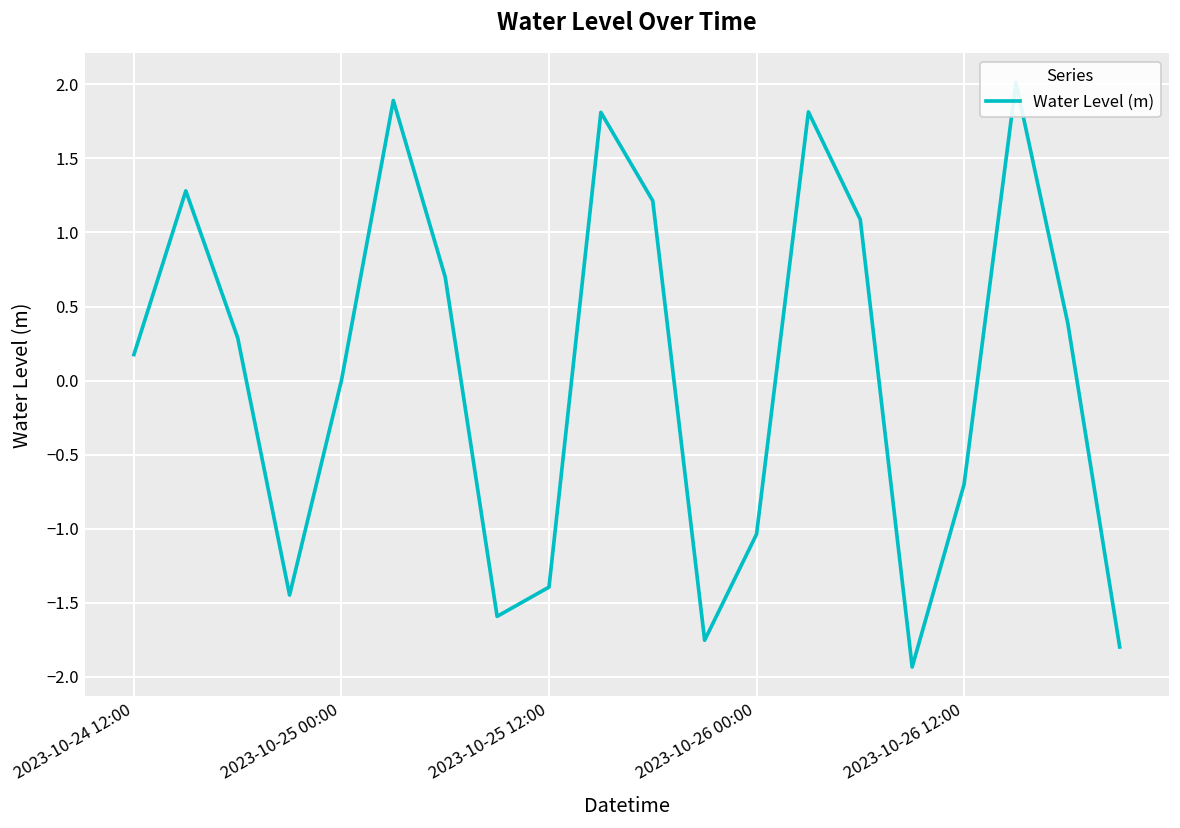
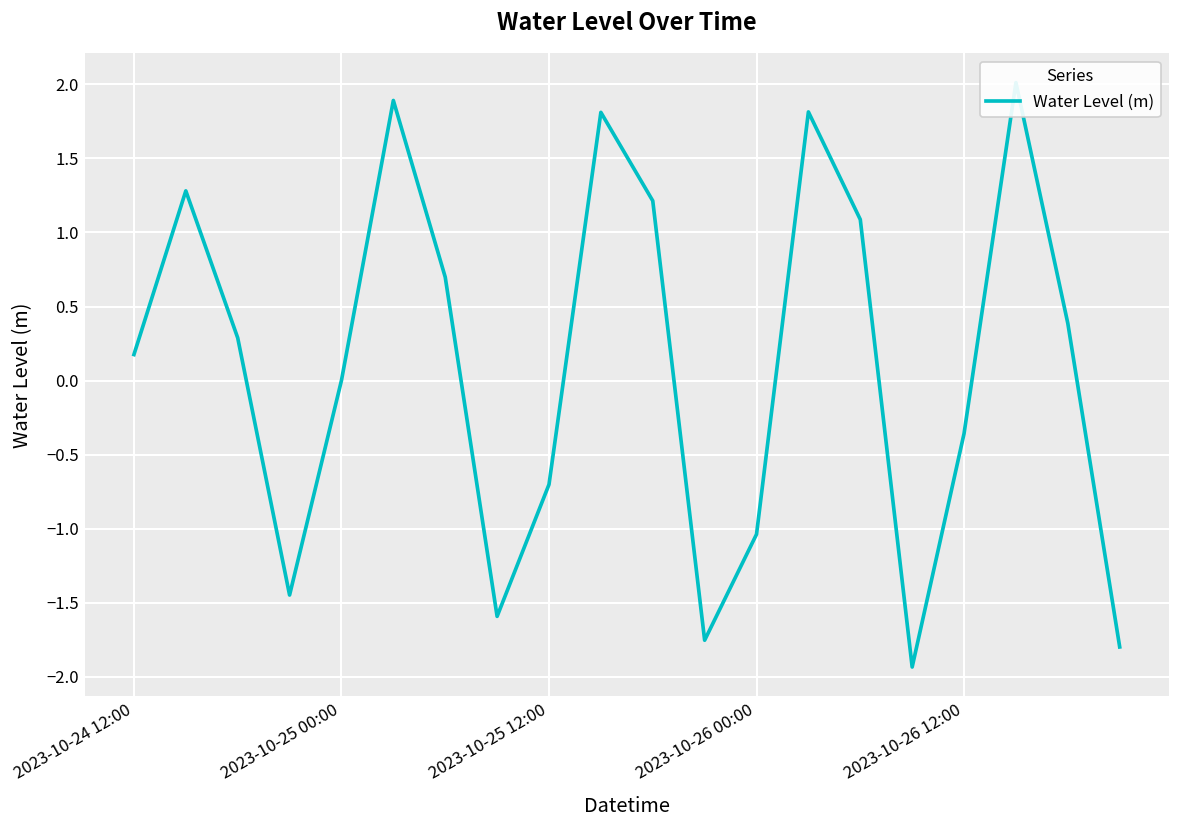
  {
    "2023-10-24 12:00": 0.18,
    "2023-10-25 00:00": 0.00,
-   "2023-10-25 12:00": -1.39,
+   "2023-10-25 12:00": -0.70,
    "2023-10-26 00:00": -1.04,
-   "2023-10-26 12:00": -0.70
+   "2023-10-26 12:00": -0.36
  }
